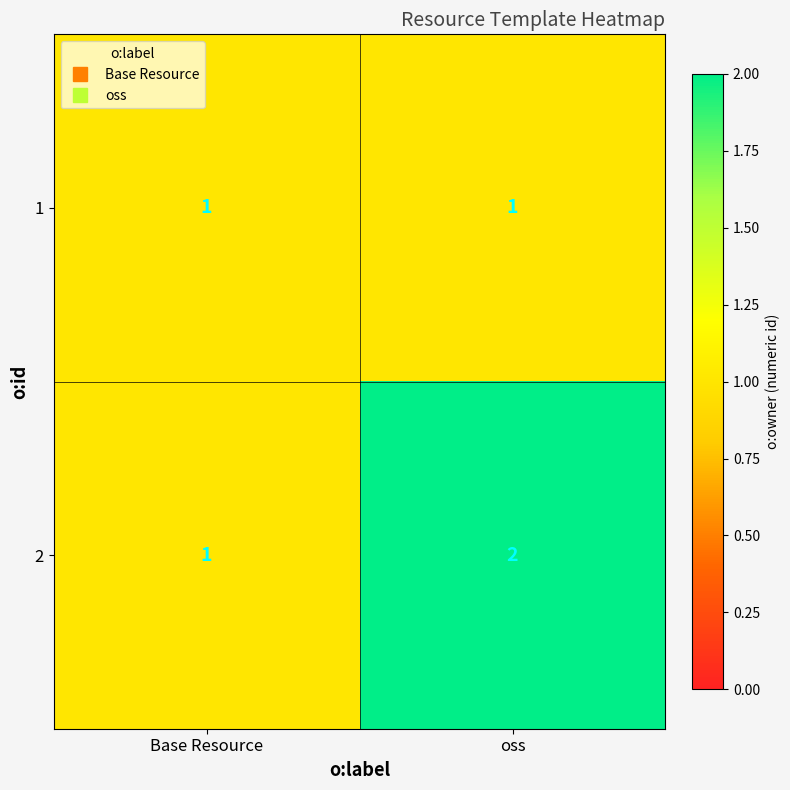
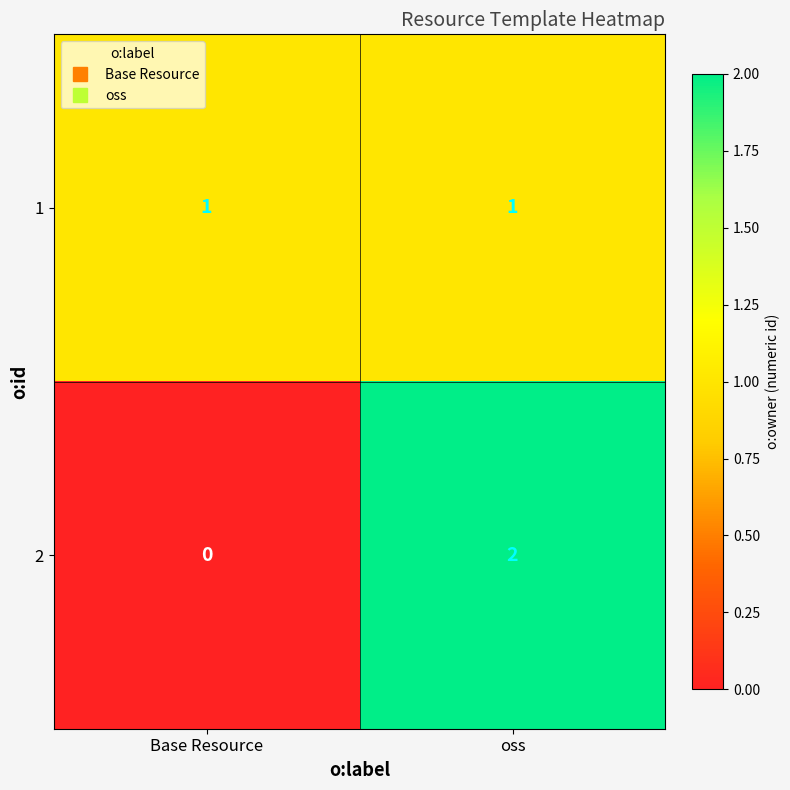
  {
    "1": {
      "Base Resource": 1,
      "oss": 1
    },
    "2": {
-     "Base Resource": 1,
+     "Base Resource": 0,
      "oss": 2
    }
  }
